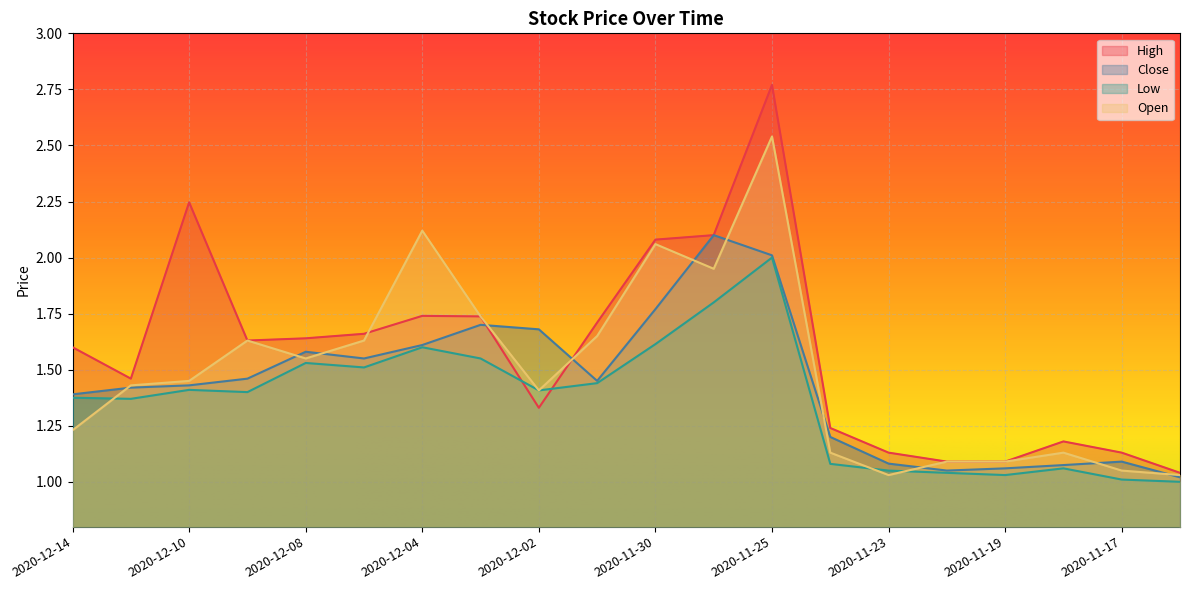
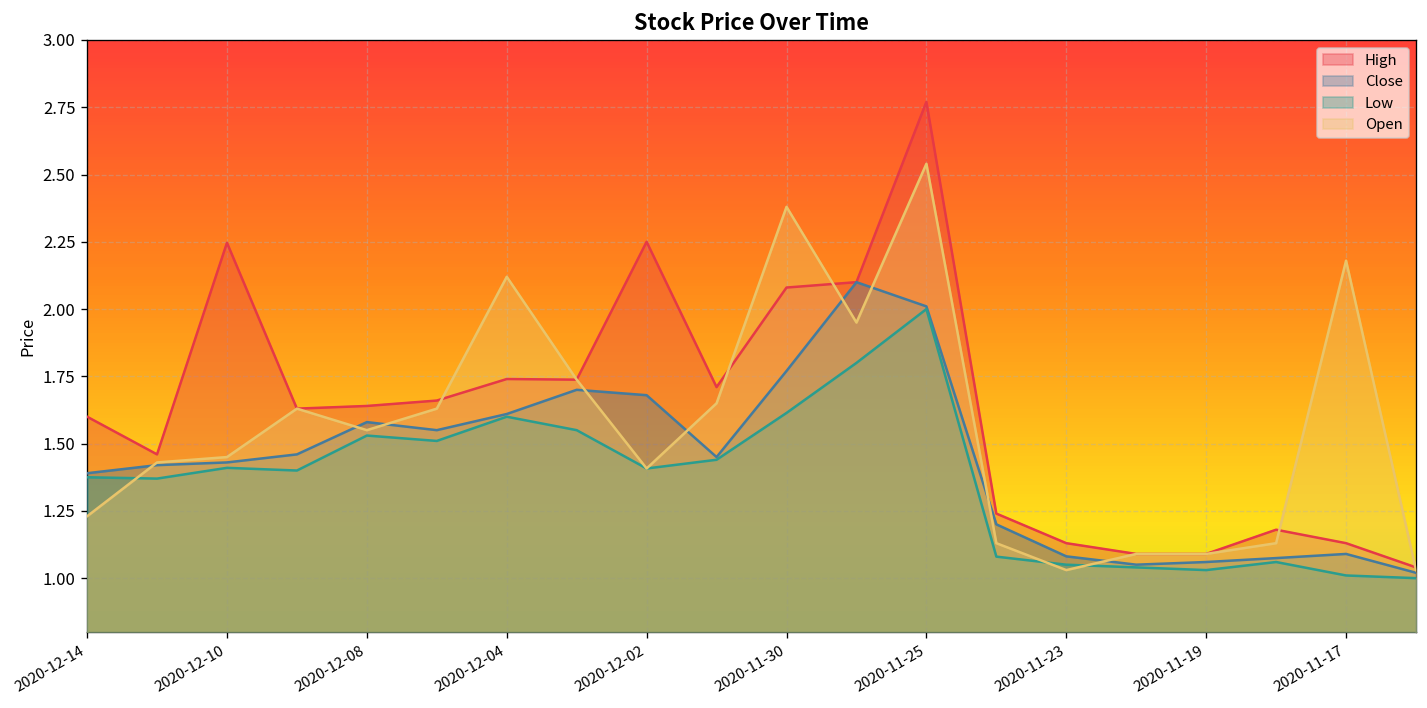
  {
    "High": {
      "2020-12-14": 1.60,
      "2020-12-10": 2.25,
      "2020-12-08": 1.64,
      "2020-12-04": 1.74,
-     "2020-12-02": 1.33,
+     "2020-12-02": 2.25,
      "2020-11-30": 2.08,
      "2020-11-25": 2.77,
      "2020-11-23": 1.13,
      "2020-11-17": 1.13
    },
    "Open": {
      "2020-12-14": 1.23,
      "2020-12-10": 1.45,
      "2020-12-08": 1.55,
      "2020-12-04": 2.12,
-     "2020-11-30": 2.06,
+     "2020-11-30": 2.38,
      "2020-11-25": 2.54,
      "2020-11-23": 1.03,
-     "2020-11-17": 1.05
+     "2020-11-17": 2.18
    }
  }
